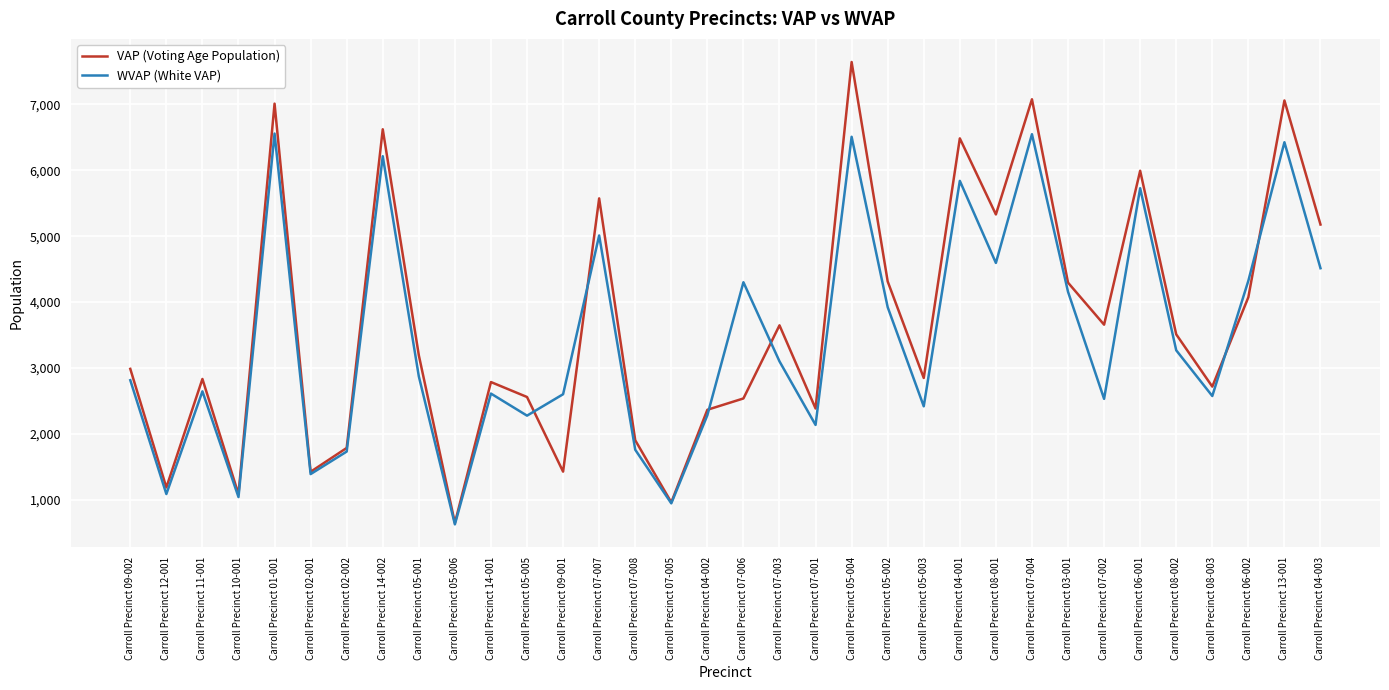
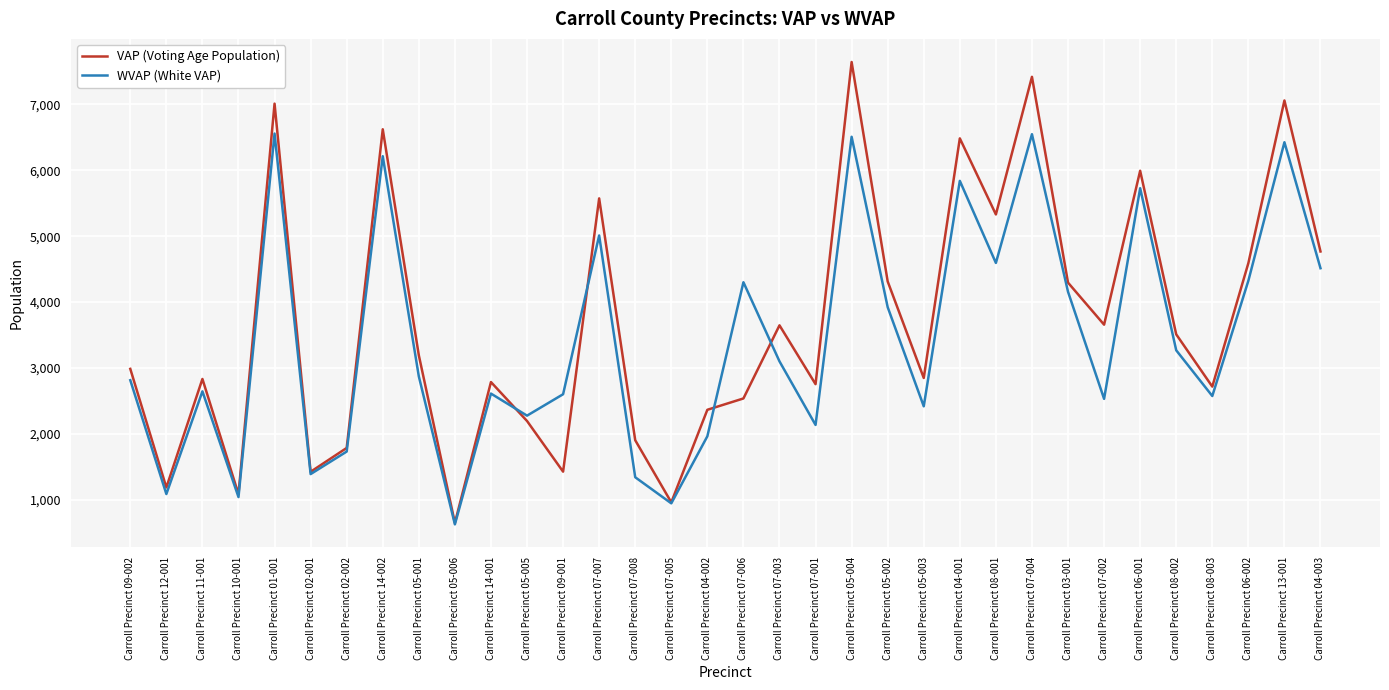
  {
    "VAP (Voting Age Population)": {
      "Carroll Precinct 09-002": "3,000",
      "Carroll Precinct 12-001": "1,200",
      "Carroll Precinct 11-001": "2,800",
      "Carroll Precinct 10-001": "1,100",
      "Carroll Precinct 01-001": "7,000",
      "Carroll Precinct 02-002": "1,800",
      "Carroll Precinct 14-002": "6,600",
      "Carroll Precinct 05-001": "3,200",
      "Carroll Precinct 14-001": "2,800",
-     "Carroll Precinct 05-005": "2,600",
+     "Carroll Precinct 05-005": "2,200",
      "Carroll Precinct 09-001": "1,400",
      "Carroll Precinct 07-007": "5,600",
      "Carroll Precinct 07-008": "1,900",
      "Carroll Precinct 04-002": "2,400",
      "Carroll Precinct 07-006": "2,500",
      "Carroll Precinct 07-003": "3,600",
-     "Carroll Precinct 07-001": "2,400",
+     "Carroll Precinct 07-001": "2,800",
      "Carroll Precinct 05-004": "7,600",
      "Carroll Precinct 05-002": "4,300",
      "Carroll Precinct 05-003": "2,800",
      "Carroll Precinct 04-001": "6,500",
      "Carroll Precinct 08-001": "5,300",
-     "Carroll Precinct 07-004": "7,100",
+     "Carroll Precinct 07-004": "7,400",
      "Carroll Precinct 03-001": "4,300",
      "Carroll Precinct 07-002": "3,700",
      "Carroll Precinct 06-001": "6,000",
      "Carroll Precinct 08-002": "3,500",
      "Carroll Precinct 08-003": "2,700",
-     "Carroll Precinct 06-002": "4,100",
+     "Carroll Precinct 06-002": "4,600",
      "Carroll Precinct 13-001": "7,100",
-     "Carroll Precinct 04-003": "5,200"
+     "Carroll Precinct 04-003": "4,800"
    },
    "WVAP (White VAP)": {
      "Carroll Precinct 09-002": "2,800",
      "Carroll Precinct 12-001": "1,100",
      "Carroll Precinct 11-001": "2,600",
      "Carroll Precinct 10-001": "1,000",
      "Carroll Precinct 01-001": "6,600",
      "Carroll Precinct 02-002": "1,700",
      "Carroll Precinct 14-002": "6,200",
      "Carroll Precinct 05-001": "2,900",
      "Carroll Precinct 14-001": "2,600",
      "Carroll Precinct 05-005": "2,300",
      "Carroll Precinct 09-001": "2,600",
      "Carroll Precinct 07-007": "5,000",
-     "Carroll Precinct 07-008": "1,800",
-     "Carroll Precinct 04-002": "2,300",
+     "Carroll Precinct 07-008": "1,300",
+     "Carroll Precinct 04-002": "2,000",
      "Carroll Precinct 07-006": "4,300",
      "Carroll Precinct 07-003": "3,100",
      "Carroll Precinct 07-001": "2,100",
      "Carroll Precinct 05-004": "6,500",
      "Carroll Precinct 05-002": "3,900",
      "Carroll Precinct 05-003": "2,400",
      "Carroll Precinct 04-001": "5,800",
      "Carroll Precinct 08-001": "4,600",
      "Carroll Precinct 07-004": "6,500",
      "Carroll Precinct 03-001": "4,200",
      "Carroll Precinct 07-002": "2,500",
      "Carroll Precinct 06-001": "5,700",
      "Carroll Precinct 08-002": "3,300",
      "Carroll Precinct 08-003": "2,600",
      "Carroll Precinct 06-002": "4,300",
      "Carroll Precinct 13-001": "6,400",
      "Carroll Precinct 04-003": "4,500"
    }
  }
